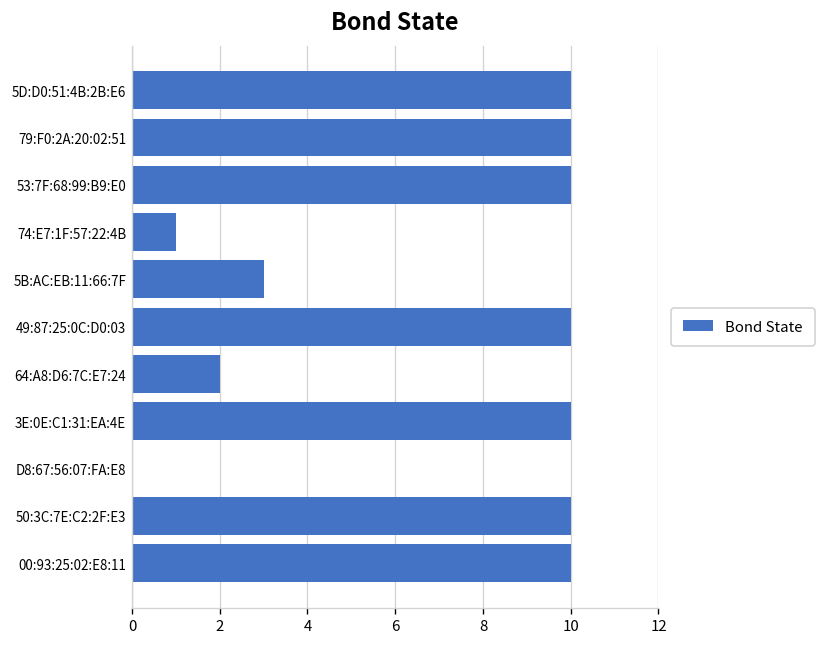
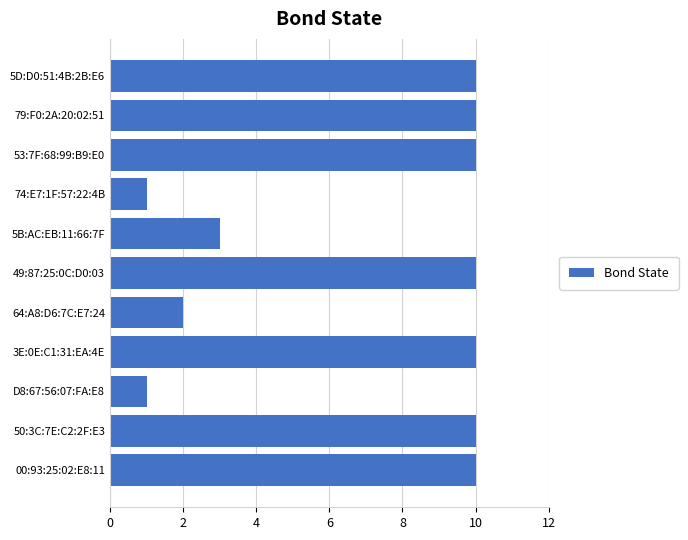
  {
    "5D:D0:51:4B:2B:E6": 10,
    "79:F0:2A:20:02:51": 10,
    "53:7F:68:99:B9:E0": 10,
    "74:E7:1F:57:22:4B": 1,
    "5B:AC:EB:11:66:7F": 3,
    "49:87:25:0C:D0:03": 10,
    "64:A8:D6:7C:E7:24": 2,
    "3E:0E:C1:31:EA:4E": 10,
-   "D8:67:56:07:FA:E8": 0,
+   "D8:67:56:07:FA:E8": 1,
    "50:3C:7E:C2:2F:E3": 10,
    "00:93:25:02:E8:11": 10
  }
